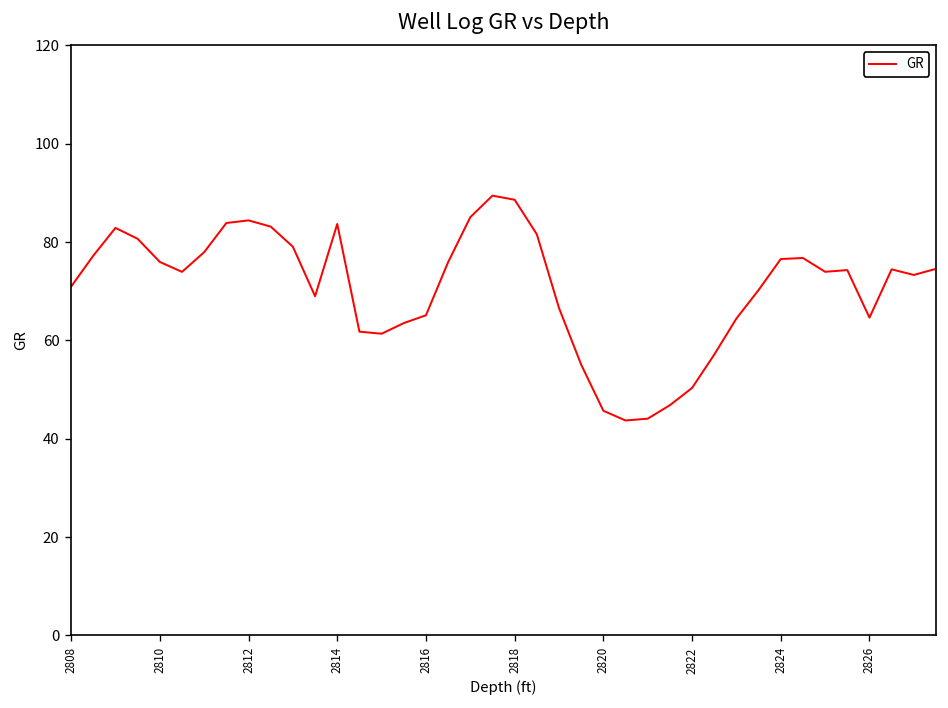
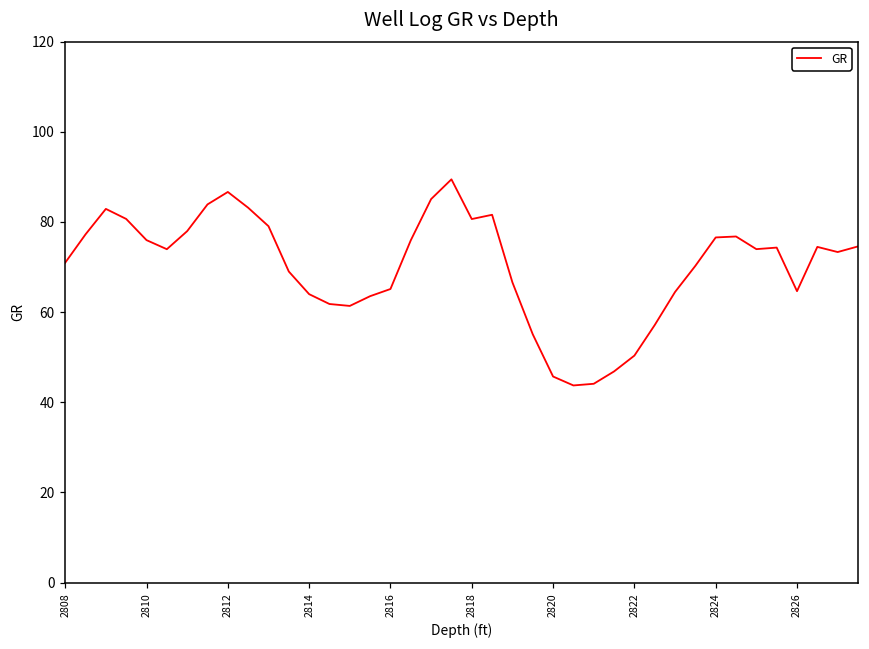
  {
    "2808": 71,
    "2810": 76,
-   "2812": 84,
-   "2814": 84,
+   "2812": 87,
+   "2814": 64,
    "2816": 65,
-   "2818": 89,
+   "2818": 81,
    "2820": 46,
    "2822": 50,
    "2824": 77,
    "2826": 65
  }
